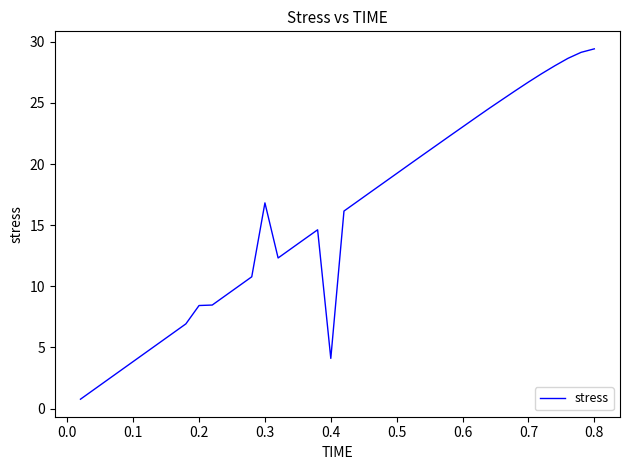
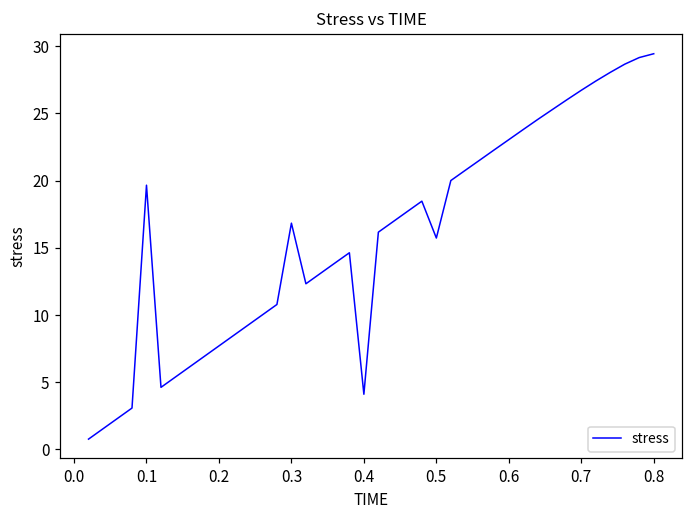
  {
-   "0.1": 3.9,
-   "0.2": 8.4,
+   "0.1": 19.7,
+   "0.2": 7.7,
    "0.3": 16.8,
    "0.4": 4.1,
-   "0.5": 19.2,
+   "0.5": 15.7,
    "0.6": 23.0,
    "0.7": 26.7,
    "0.8": 29.4
  }
